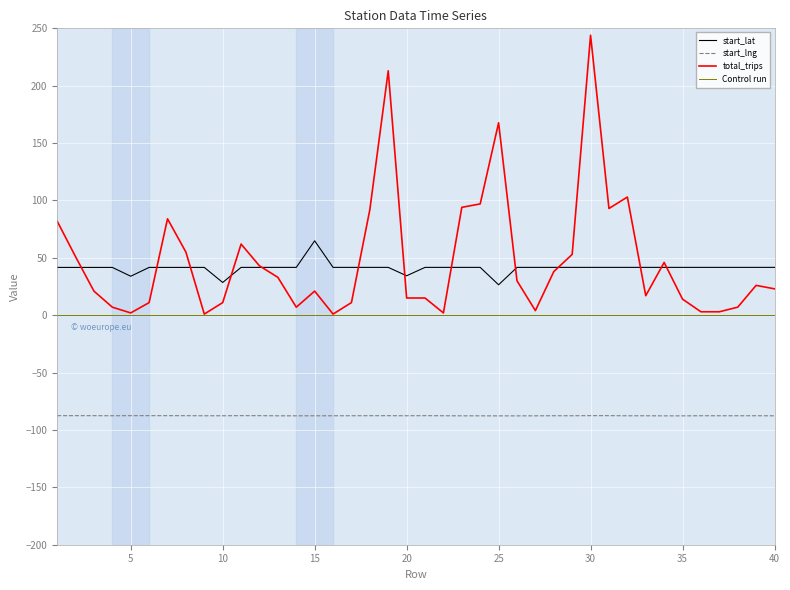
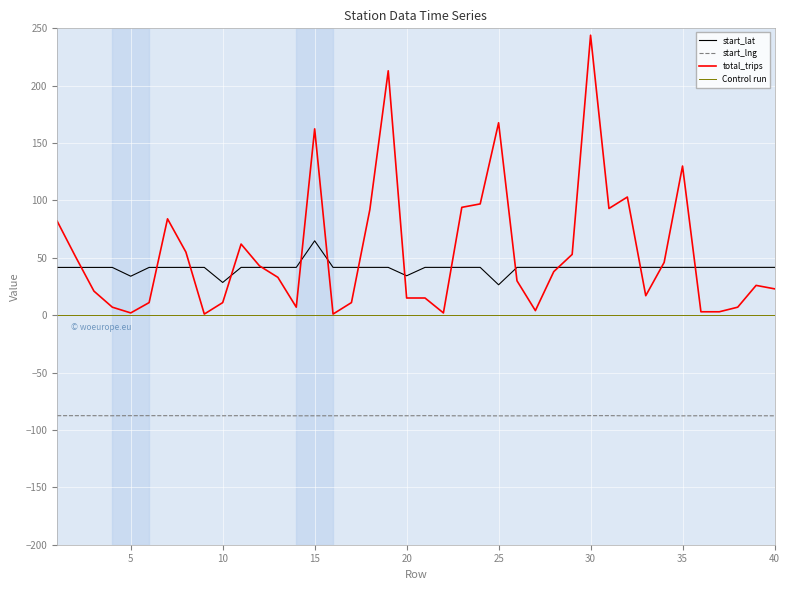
  {
    "start_lat": {
      "5": 34,
      "10": 29,
      "15": 65,
      "20": 34,
      "25": 27,
      "30": 42,
      "35": 42,
      "40": 42
    },
    "start_lng": {
      "5": -88,
      "10": -88,
      "15": -88,
      "20": -88,
      "25": -88,
      "30": -88,
      "35": -88,
      "40": -88
    },
    "total_trips": {
      "5": 2,
      "10": 11,
-     "15": 21,
+     "15": 162,
      "20": 15,
      "25": 168,
      "30": 244,
-     "35": 14,
+     "35": 130,
      "40": 23
    }
  }
